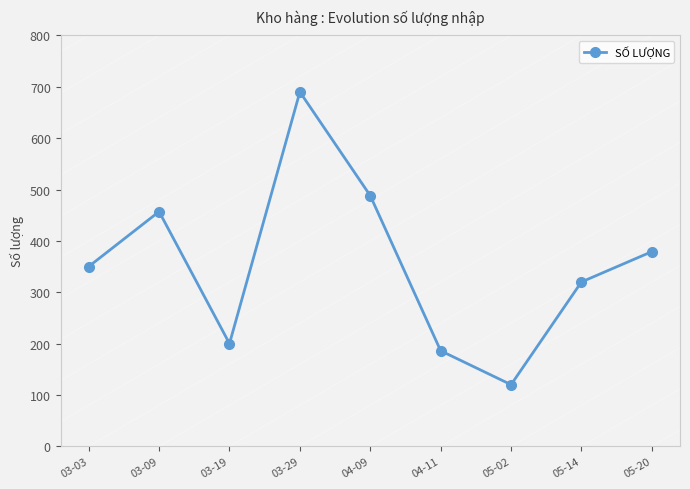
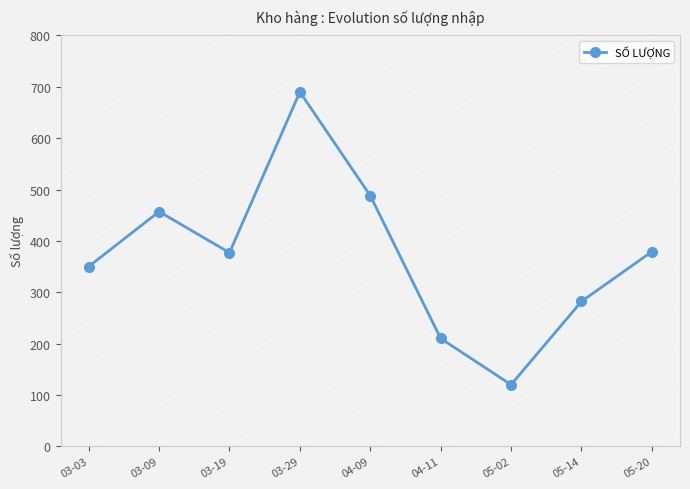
  {
    "03-03": 350,
    "03-09": 460,
-   "03-19": 200,
+   "03-19": 380,
    "03-29": 690,
    "04-09": 490,
-   "04-11": 190,
+   "04-11": 210,
    "05-02": 120,
-   "05-14": 320,
+   "05-14": 280,
    "05-20": 380
  }
